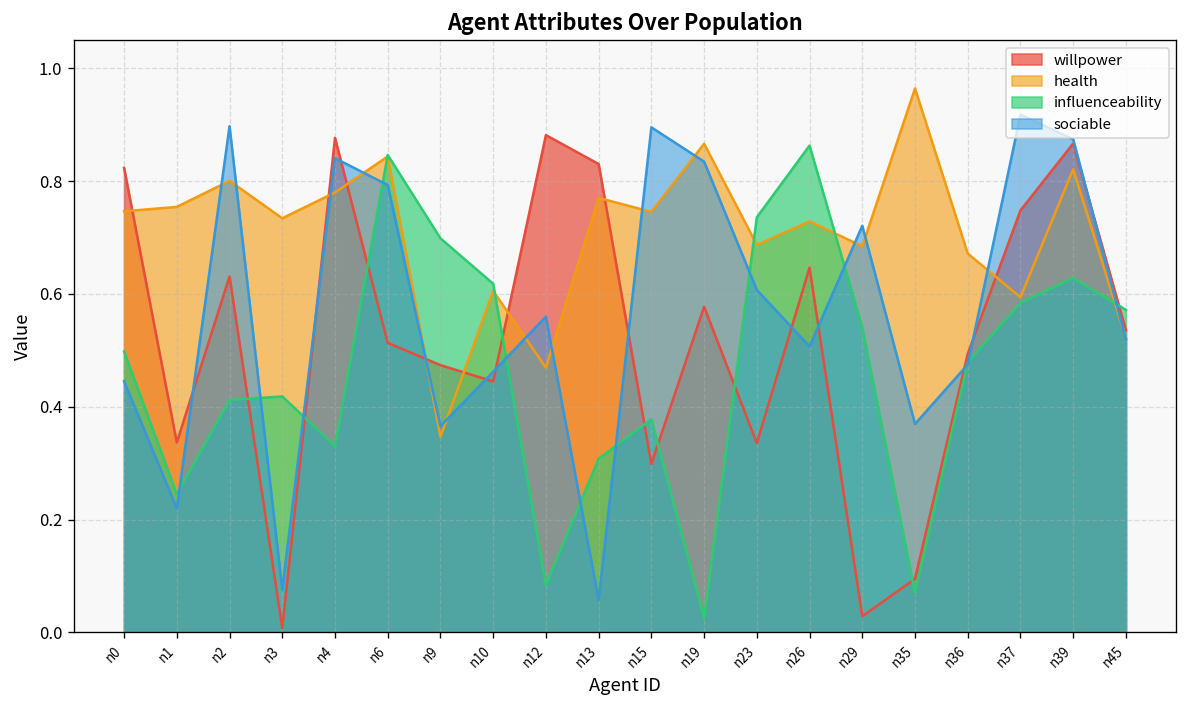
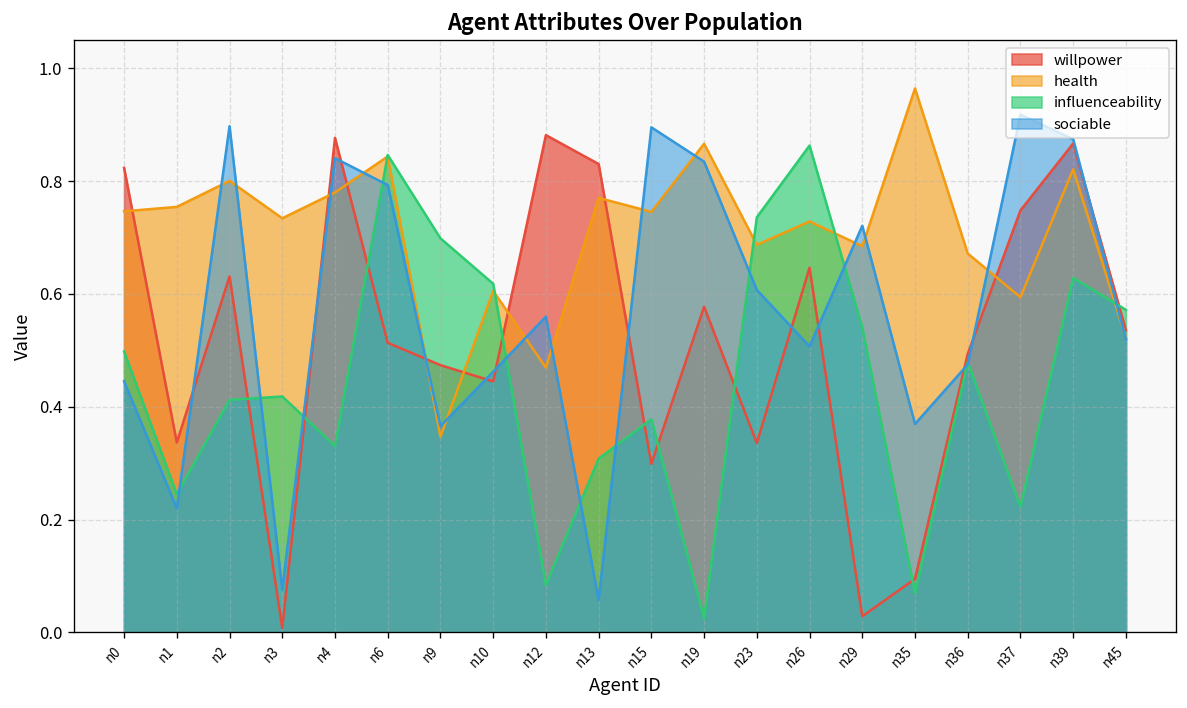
  {
    "willpower": {
      "n0": 0.82,
      "n1": 0.34,
      "n2": 0.63,
      "n3": 0.01,
      "n4": 0.88,
      "n6": 0.51,
      "n9": 0.47,
      "n10": 0.44,
      "n12": 0.88,
      "n13": 0.83,
      "n15": 0.30,
      "n19": 0.58,
      "n23": 0.34,
      "n26": 0.65,
      "n29": 0.03,
      "n35": 0.09,
      "n36": 0.49,
      "n37": 0.75,
      "n45": 0.54
    },
    "health": {
      "n0": 0.75,
      "n1": 0.75,
      "n2": 0.80,
      "n3": 0.73,
      "n4": 0.78,
      "n9": 0.35,
      "n10": 0.61,
      "n12": 0.47,
      "n13": 0.77,
      "n15": 0.75,
      "n19": 0.87,
      "n23": 0.69,
      "n26": 0.73,
      "n29": 0.68,
      "n35": 0.96,
      "n36": 0.67,
      "n37": 0.59,
      "n39": 0.82
    },
    "influenceability": {
      "n0": 0.50,
      "n1": 0.24,
      "n2": 0.41,
      "n3": 0.42,
      "n4": 0.33,
      "n9": 0.70,
      "n10": 0.62,
      "n12": 0.08,
      "n13": 0.31,
      "n15": 0.38,
      "n19": 0.03,
      "n23": 0.74,
      "n26": 0.86,
      "n29": 0.54,
      "n35": 0.07,
-     "n37": 0.58,
+     "n37": 0.22,
      "n39": 0.63,
      "n45": 0.57
    },
    "sociable": {
      "n0": 0.45,
      "n1": 0.22,
      "n2": 0.90,
      "n3": 0.08,
      "n4": 0.84,
      "n6": 0.79,
      "n9": 0.37,
      "n10": 0.46,
      "n12": 0.56,
      "n13": 0.06,
      "n15": 0.90,
      "n19": 0.83,
      "n23": 0.61,
      "n26": 0.51,
      "n29": 0.72,
      "n35": 0.37
    }
  }
